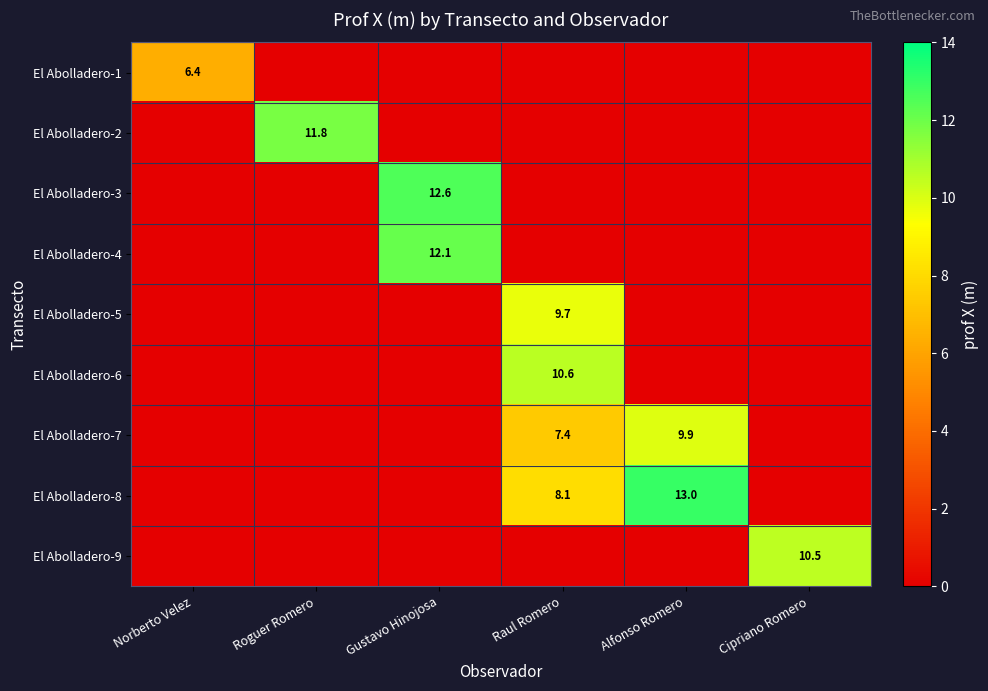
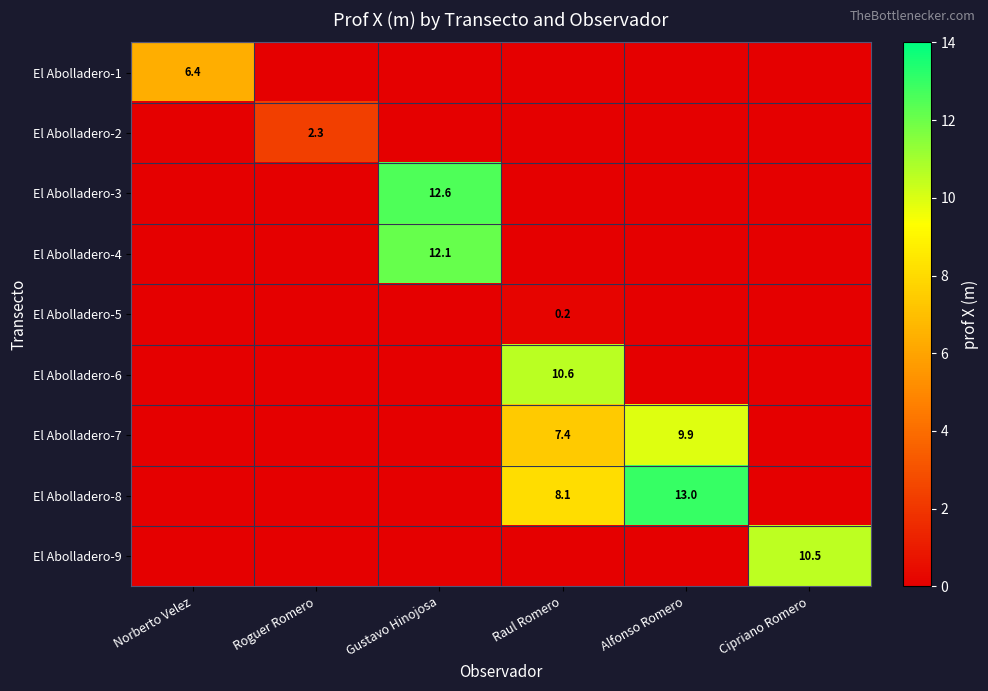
  {
    "El Abolladero-1": {
      "Norberto Velez": 6.4
    },
    "El Abolladero-2": {
-     "Roguer Romero": 11.8
+     "Roguer Romero": 2.3
    },
    "El Abolladero-3": {
      "Gustavo Hinojosa": 12.6
    },
    "El Abolladero-4": {
      "Gustavo Hinojosa": 12.1
    },
    "El Abolladero-5": {
-     "Raul Romero": 9.7
+     "Raul Romero": 0.2
    },
    "El Abolladero-6": {
      "Raul Romero": 10.6
    },
    "El Abolladero-7": {
      "Raul Romero": 7.4,
      "Alfonso Romero": 9.9
    },
    "El Abolladero-8": {
      "Raul Romero": 8.1,
      "Alfonso Romero": 13.0
    },
    "El Abolladero-9": {
      "Cipriano Romero": 10.5
    }
  }
